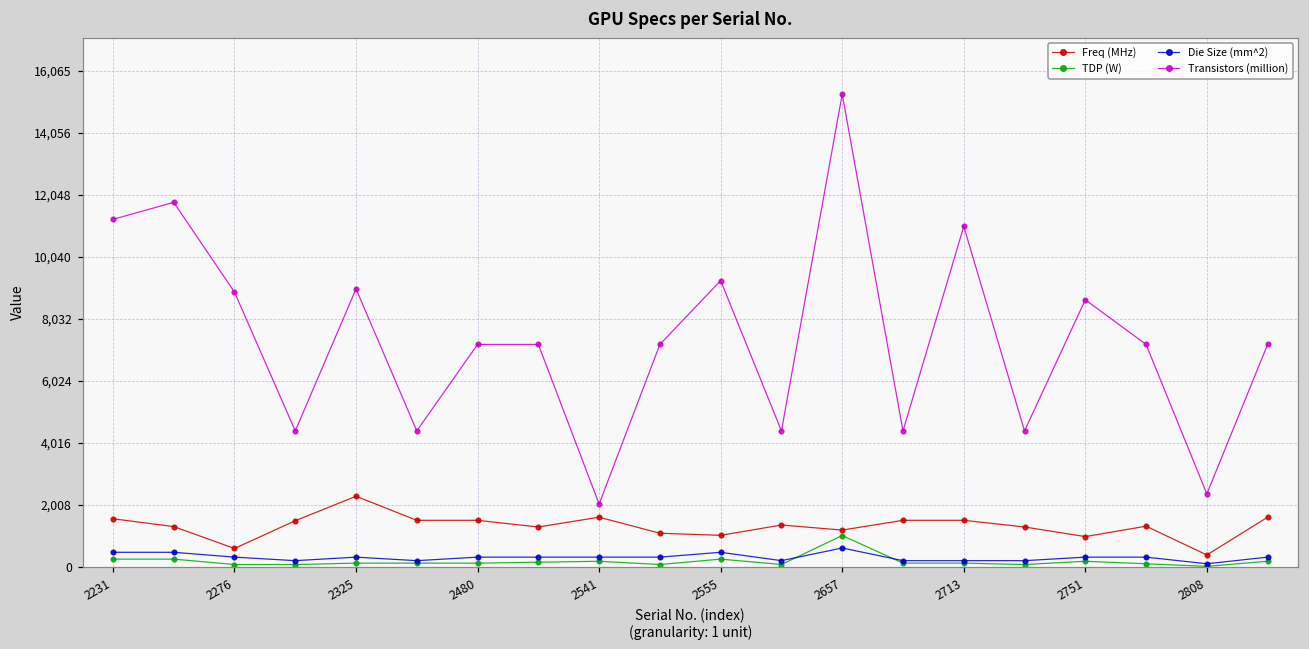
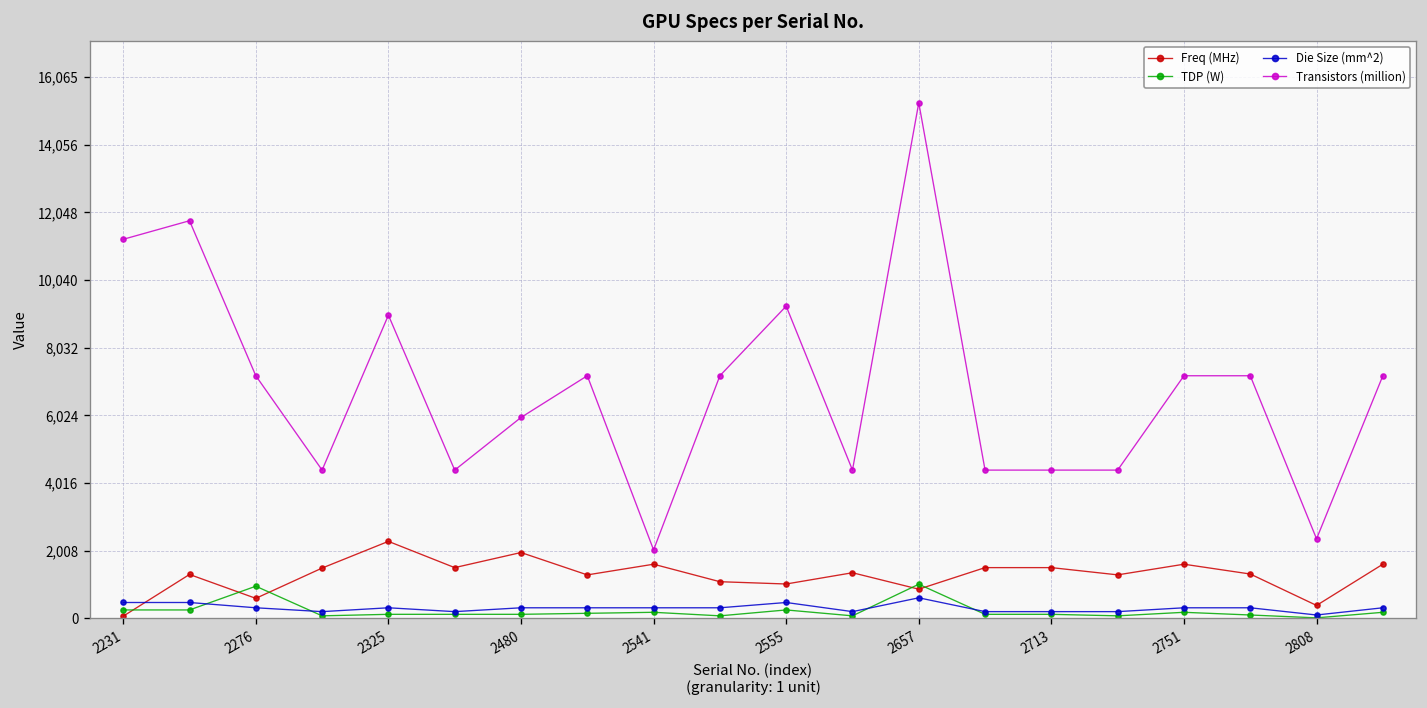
  {
    "Freq (MHz)": {
-     "2231": "1,600",
+     "2231": "100",
      "2276": "600",
      "2325": "2,300",
-     "2480": "1,500",
+     "2480": "2,000",
      "2541": "1,600",
      "2555": "1,000",
-     "2657": "1,200",
+     "2657": "900",
      "2713": "1,500",
-     "2751": "1,000",
+     "2751": "1,600",
      "2808": "400"
    },
    "TDP (W)": {
      "2231": "300",
-     "2276": "100",
+     "2276": "1,000",
      "2325": "100",
      "2480": "100",
      "2541": "200",
      "2555": "300",
      "2657": "1,000",
      "2751": "200"
    },
    "Die Size (mm^2)": {
      "2231": "500",
      "2276": "300",
      "2325": "300",
      "2480": "300",
      "2541": "300",
      "2555": "500",
      "2657": "600",
      "2751": "300"
    },
    "Transistors (million)": {
      "2231": "11,200",
-     "2276": "8,900",
+     "2276": "7,200",
      "2325": "9,000",
-     "2480": "7,200",
+     "2480": "6,000",
      "2541": "2,000",
      "2555": "9,300",
      "2657": "15,300",
-     "2713": "11,000",
-     "2751": "8,600",
+     "2713": "4,400",
+     "2751": "7,200",
      "2808": "2,400"
    }
  }
